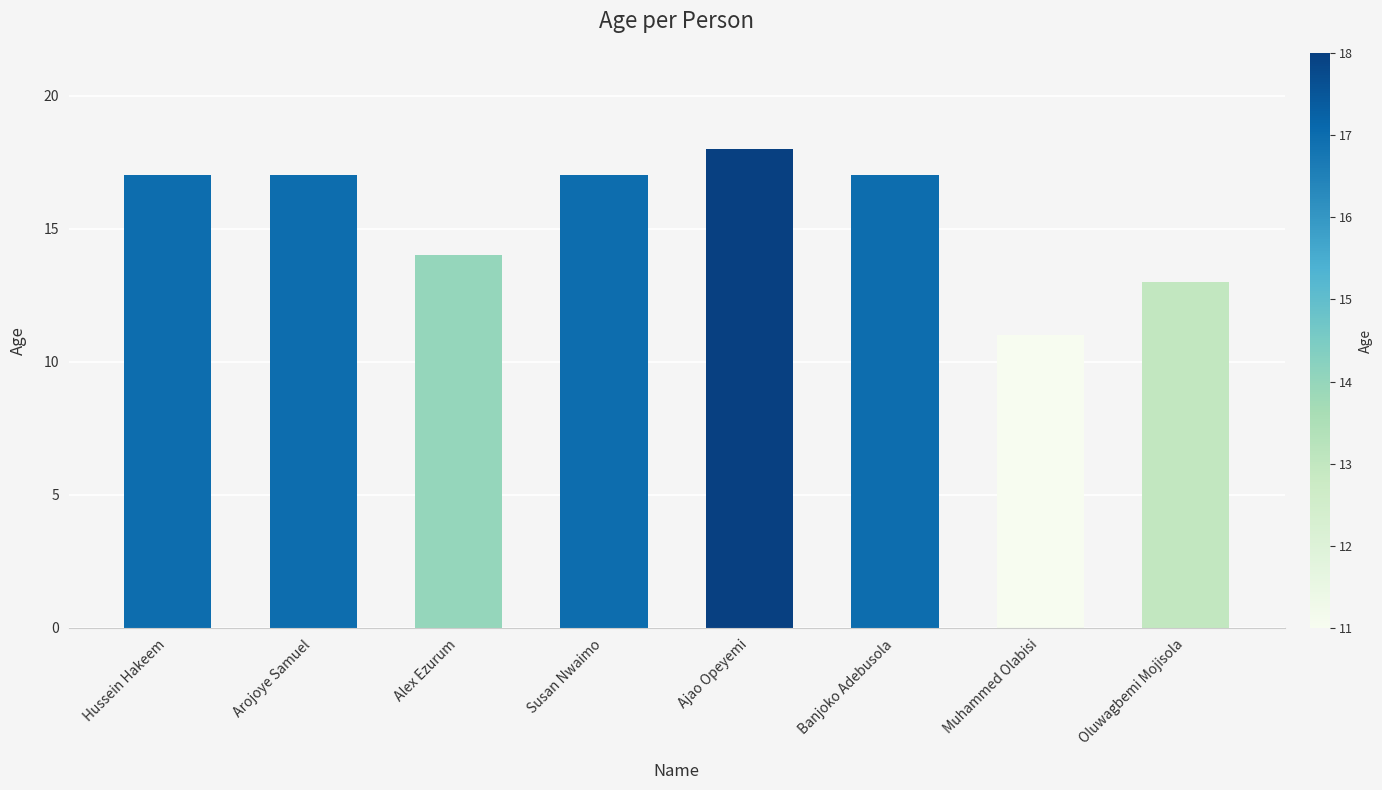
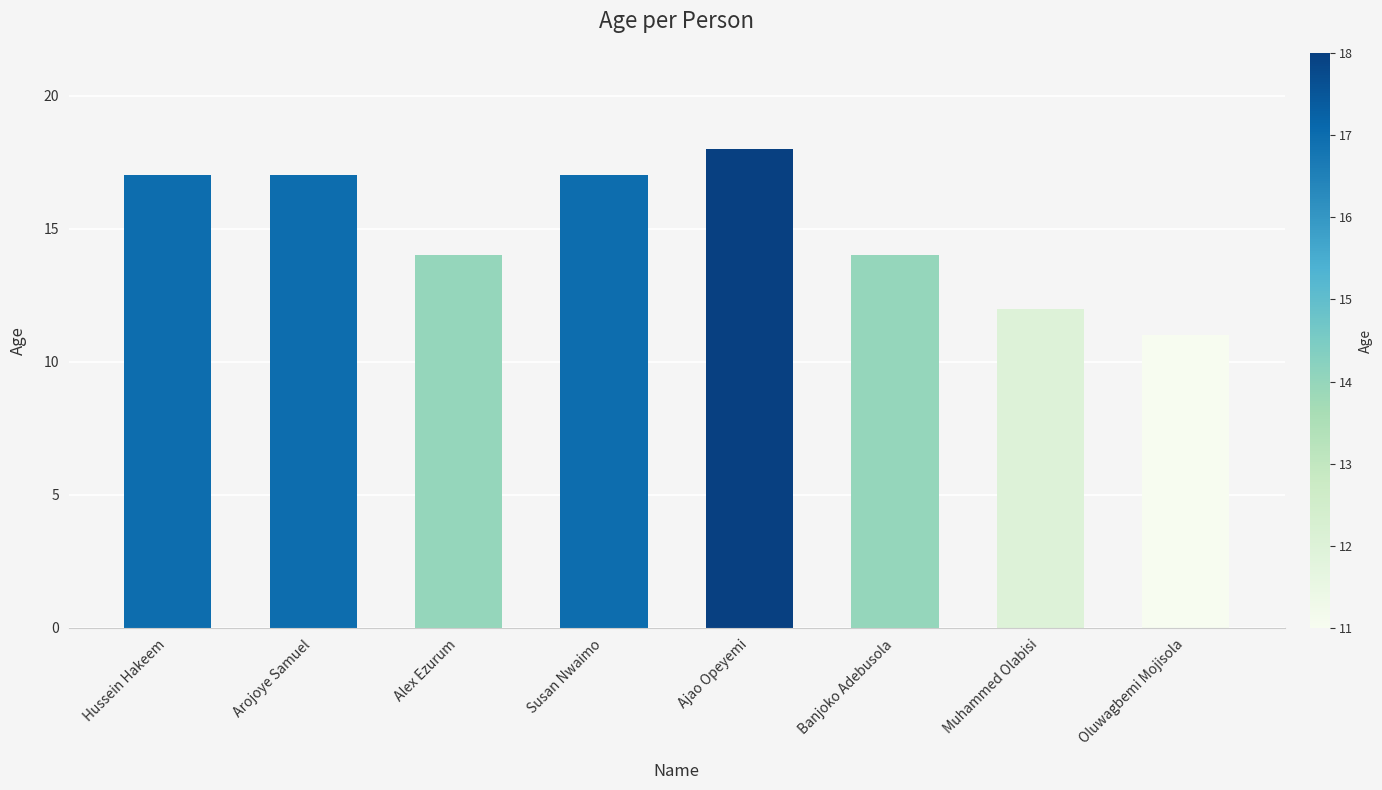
  {
    "Hussein Hakeem": 17,
    "Arojoye Samuel": 17,
    "Alex Ezurum": 14,
    "Susan Nwaimo": 17,
    "Ajao Opeyemi": 18,
-   "Banjoko Adebusola": 17,
-   "Muhammed Olabisi": 11,
-   "Oluwagbemi Mojisola": 13
+   "Banjoko Adebusola": 14,
+   "Muhammed Olabisi": 12,
+   "Oluwagbemi Mojisola": 11
  }
